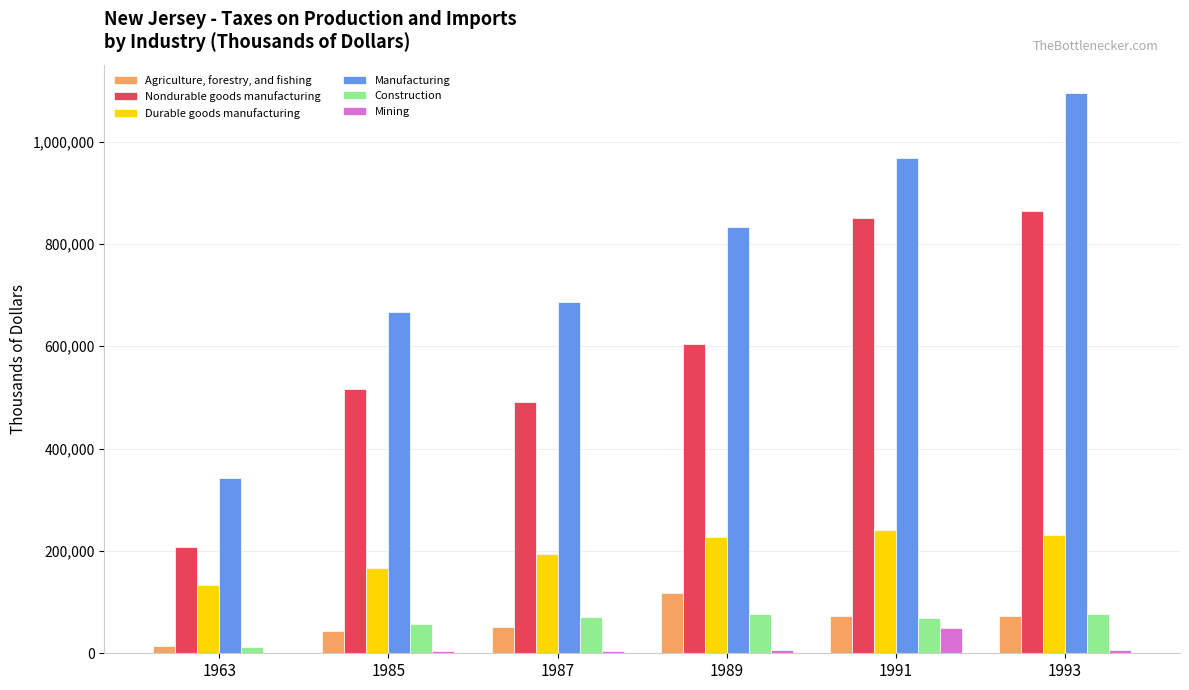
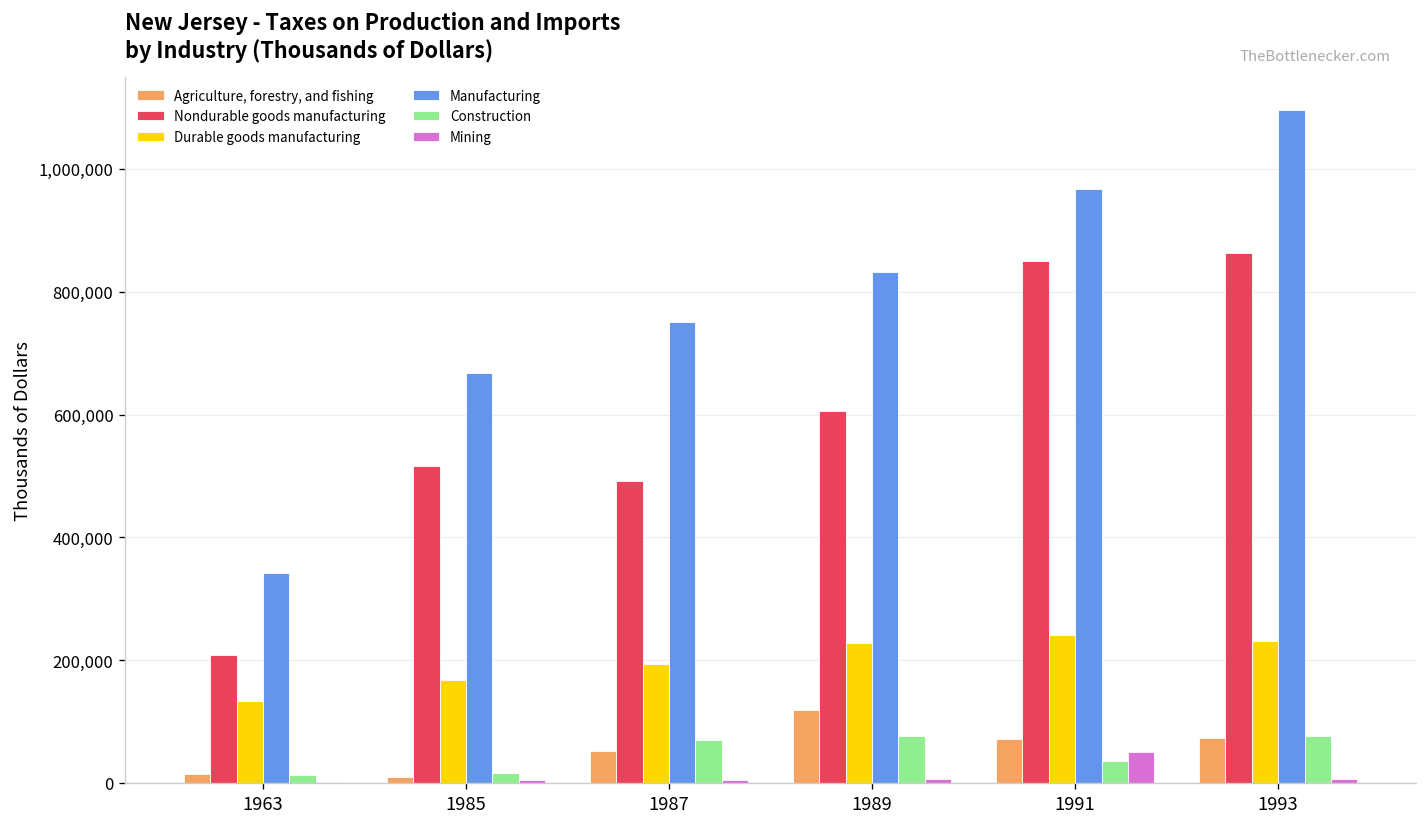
  {
    "Agriculture, forestry, and fishing": {
      "1963": "10,000",
-     "1985": "40,000",
+     "1985": "10,000",
      "1987": "50,000",
      "1989": "120,000",
      "1991": "70,000",
      "1993": "70,000"
    },
    "Nondurable goods manufacturing": {
      "1963": "210,000",
      "1985": "520,000",
      "1987": "490,000",
      "1989": "610,000",
      "1991": "850,000",
      "1993": "860,000"
    },
    "Durable goods manufacturing": {
      "1963": "130,000",
      "1985": "170,000",
      "1987": "190,000",
      "1989": "230,000",
      "1991": "240,000",
      "1993": "230,000"
    },
    "Manufacturing": {
      "1963": "340,000",
      "1985": "670,000",
-     "1987": "690,000",
+     "1987": "750,000",
      "1989": "830,000",
      "1991": "970,000",
      "1993": "1,100,000"
    },
    "Construction": {
      "1963": "10,000",
-     "1985": "60,000",
+     "1985": "20,000",
      "1987": "70,000",
      "1989": "80,000",
-     "1991": "70,000",
+     "1991": "40,000",
      "1993": "80,000"
    },
    "Mining": {
      "1989": "10,000",
      "1991": "50,000",
      "1993": "10,000"
    }
  }
